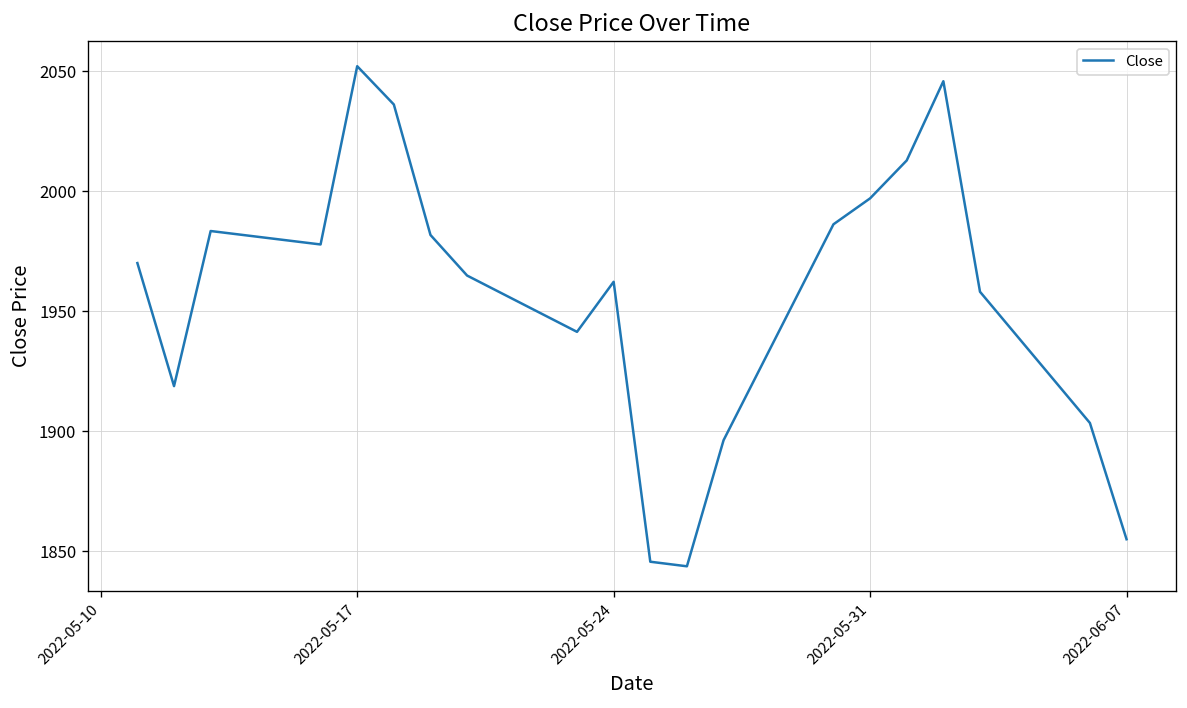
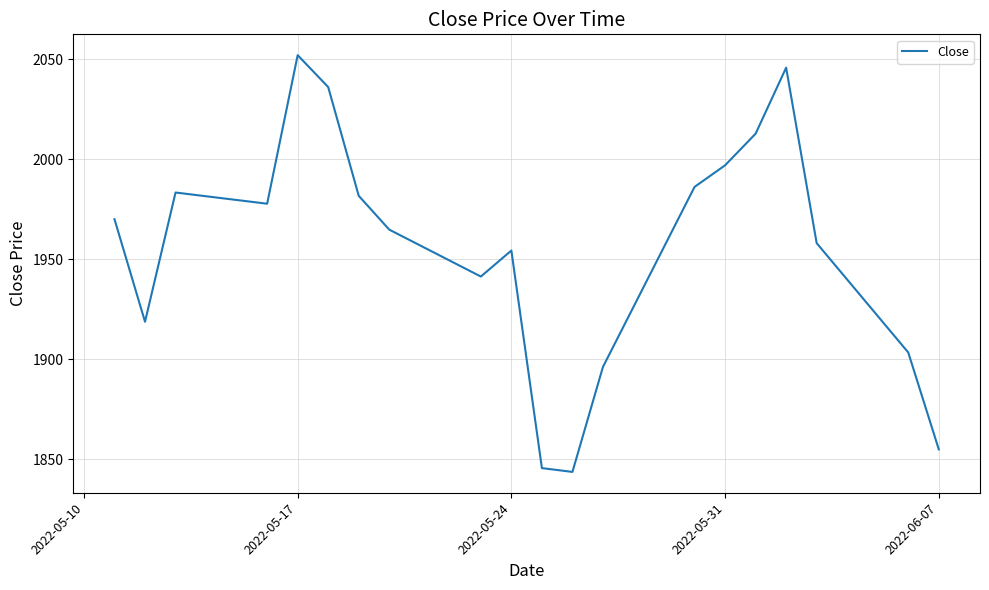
  {
    "2022-05-17": 2052,
-   "2022-05-24": 1962,
+   "2022-05-24": 1954,
    "2022-05-31": 1997,
    "2022-06-07": 1855
  }
